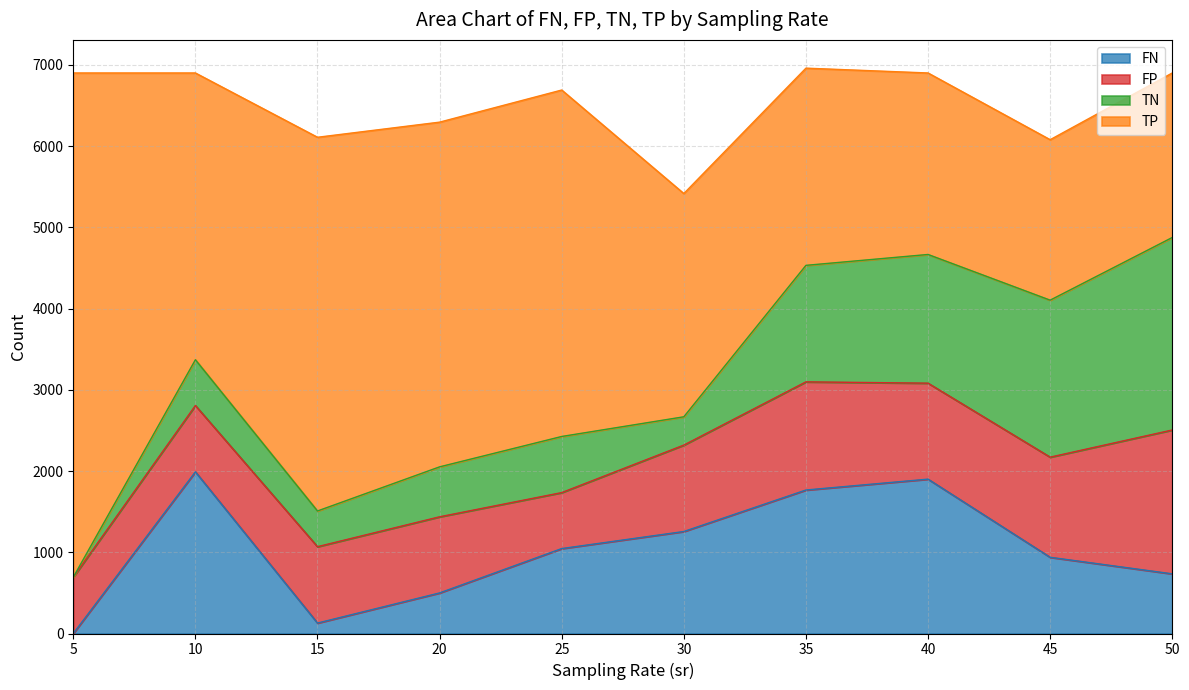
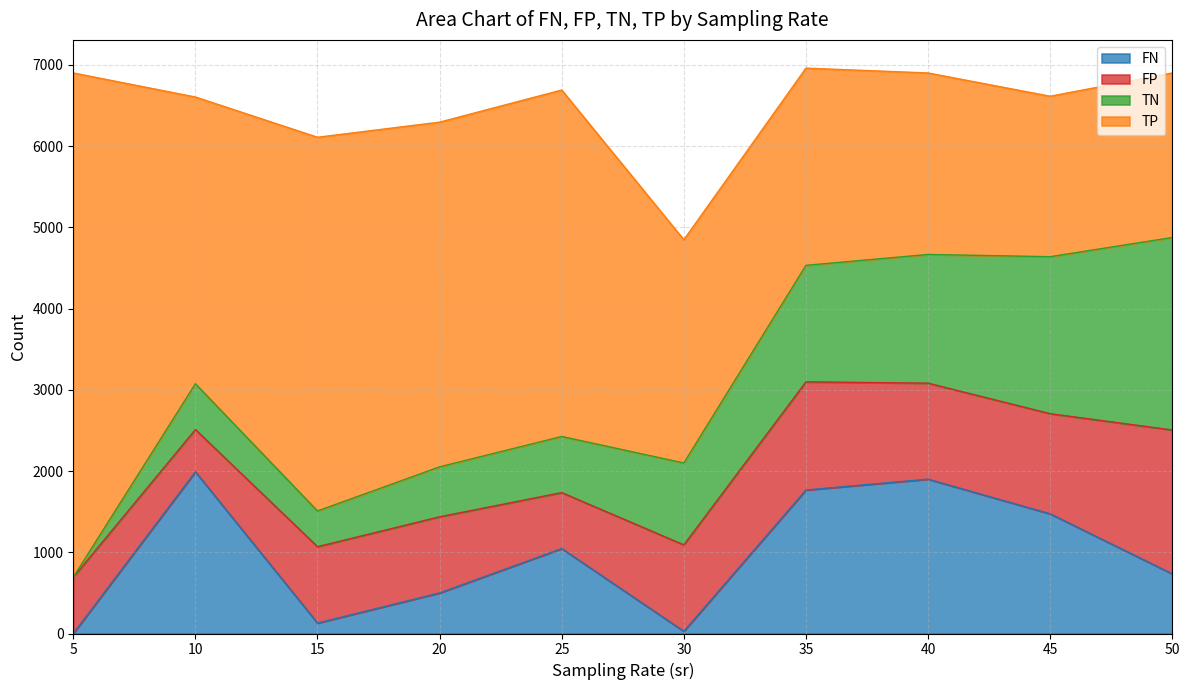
  {
    "FN": {
      "5": 0,
      "10": 2000,
      "15": 100,
      "20": 500,
      "25": 1000,
-     "30": 1300,
+     "30": 0,
      "35": 1800,
      "40": 1900,
-     "45": 900,
+     "45": 1500,
      "50": 700
    },
    "FP": {
-     "10": 800,
+     "10": 500,
      "15": 900,
      "20": 900,
      "25": 700,
      "30": 1100,
      "35": 1300,
      "40": 1200,
      "45": 1200,
      "50": 1800
    },
    "TN": {
      "10": 600,
      "15": 400,
      "20": 600,
      "25": 700,
-     "30": 300,
+     "30": 1000,
      "35": 1400,
      "40": 1600,
      "45": 1900,
      "50": 2400
    },
    "TP": {
      "5": 6200,
      "10": 3500,
      "15": 4600,
      "20": 4200,
      "25": 4300,
      "30": 2700,
      "35": 2400,
      "40": 2200,
      "45": 2000,
      "50": 2000
    }
  }
